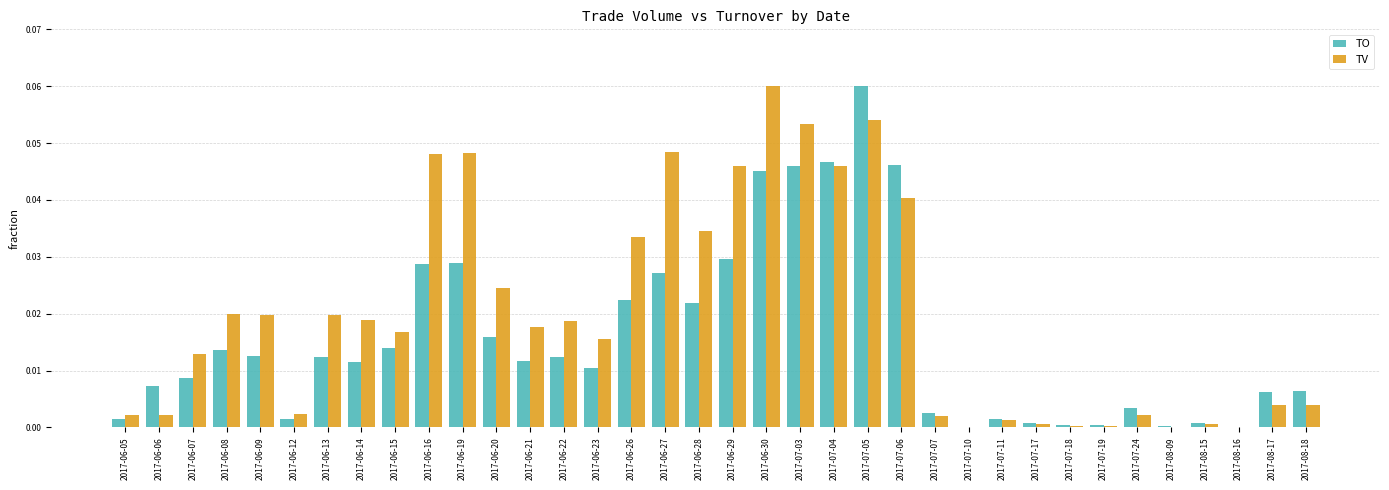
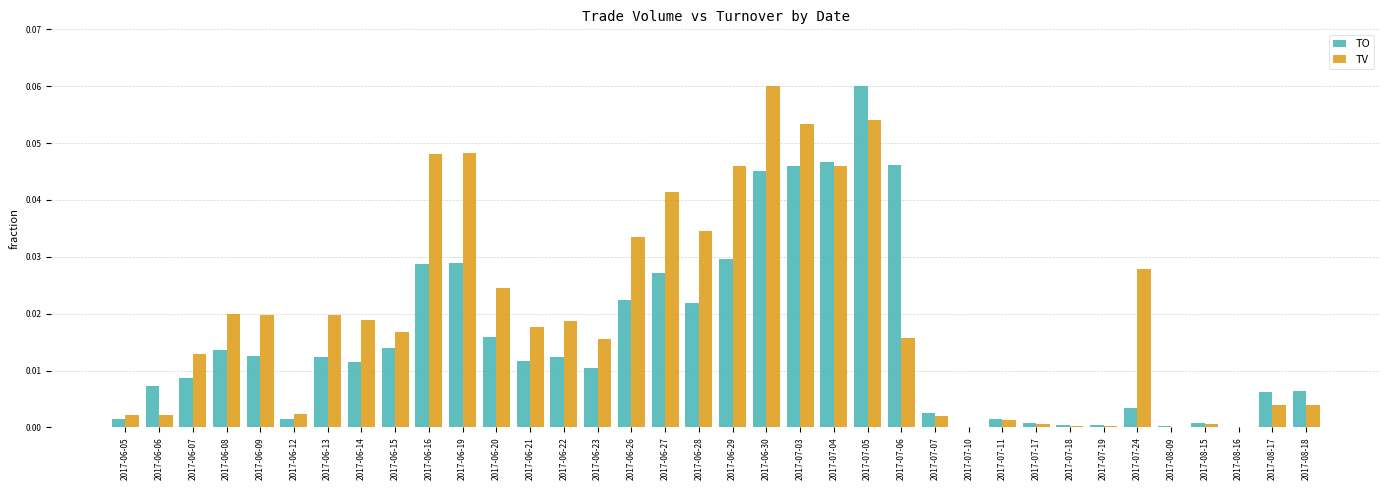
  {
    "TO": {
      "2017-06-05": 0.001,
      "2017-06-06": 0.007,
      "2017-06-07": 0.009,
      "2017-06-08": 0.014,
      "2017-06-09": 0.013,
      "2017-06-12": 0.001,
      "2017-06-13": 0.012,
      "2017-06-14": 0.012,
      "2017-06-15": 0.014,
      "2017-06-16": 0.029,
      "2017-06-19": 0.029,
      "2017-06-20": 0.016,
      "2017-06-21": 0.012,
      "2017-06-22": 0.012,
      "2017-06-23": 0.010,
      "2017-06-26": 0.022,
      "2017-06-27": 0.027,
      "2017-06-28": 0.022,
      "2017-06-29": 0.030,
      "2017-06-30": 0.045,
      "2017-07-03": 0.046,
      "2017-07-04": 0.047,
      "2017-07-05": 0.060,
      "2017-07-06": 0.046,
      "2017-07-07": 0.003,
      "2017-07-11": 0.001,
      "2017-07-17": 0.001,
      "2017-07-18": 0.000,
      "2017-07-24": 0.003,
      "2017-08-15": 0.001,
      "2017-08-17": 0.006,
      "2017-08-18": 0.006
    },
    "TV": {
      "2017-06-05": 0.002,
      "2017-06-06": 0.002,
      "2017-06-07": 0.013,
      "2017-06-08": 0.020,
      "2017-06-09": 0.020,
      "2017-06-12": 0.002,
      "2017-06-13": 0.020,
      "2017-06-14": 0.019,
      "2017-06-15": 0.017,
      "2017-06-16": 0.048,
      "2017-06-19": 0.048,
      "2017-06-20": 0.025,
      "2017-06-21": 0.018,
      "2017-06-22": 0.019,
      "2017-06-23": 0.016,
      "2017-06-26": 0.034,
-     "2017-06-27": 0.048,
+     "2017-06-27": 0.041,
      "2017-06-28": 0.035,
      "2017-06-29": 0.046,
      "2017-06-30": 0.060,
      "2017-07-03": 0.053,
      "2017-07-04": 0.046,
      "2017-07-05": 0.054,
-     "2017-07-06": 0.040,
+     "2017-07-06": 0.016,
      "2017-07-07": 0.002,
      "2017-07-11": 0.001,
      "2017-07-17": 0.001,
-     "2017-07-24": 0.002,
+     "2017-07-24": 0.028,
      "2017-08-15": 0.001,
      "2017-08-17": 0.004,
      "2017-08-18": 0.004
    }
  }
